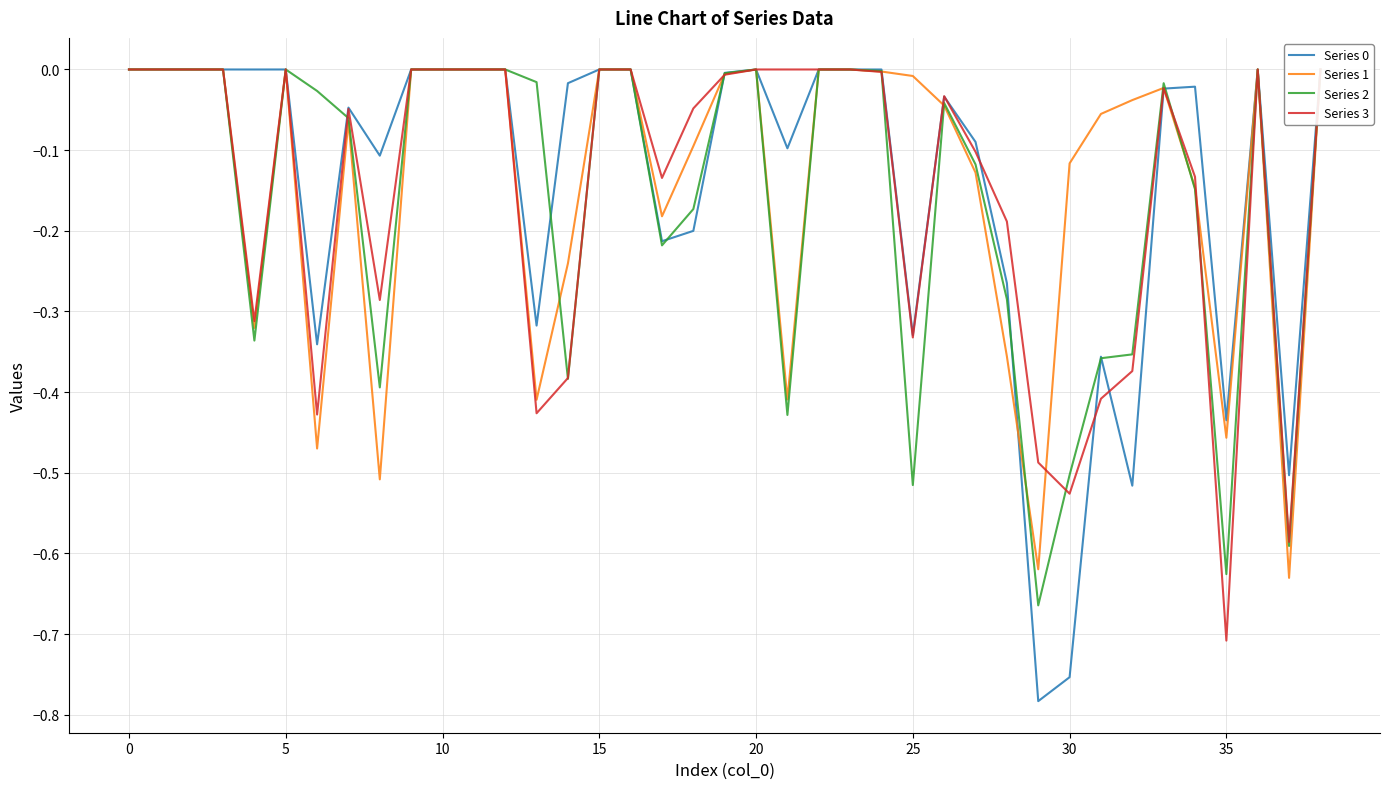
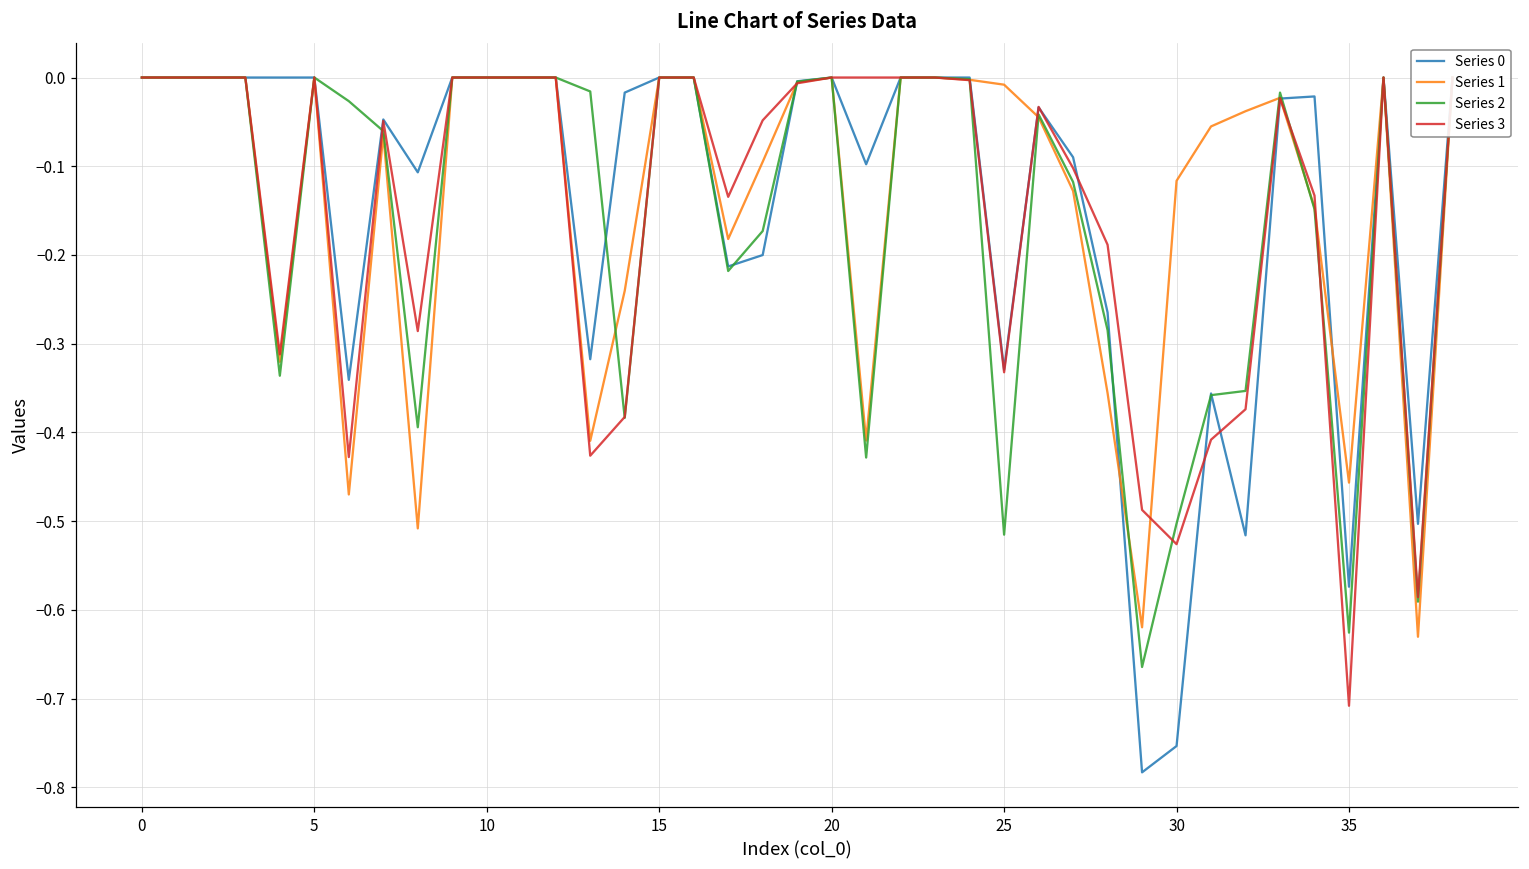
  {
    "Series 0": {
      "30": -0.75,
-     "35": -0.43
+     "35": -0.57
    },
    "Series 1": {
      "25": -0.01,
      "30": -0.12,
      "35": -0.46
    },
    "Series 2": {
      "25": -0.52,
      "30": -0.50,
      "35": -0.63
    },
    "Series 3": {
      "30": -0.53,
      "35": -0.71
    }
  }
